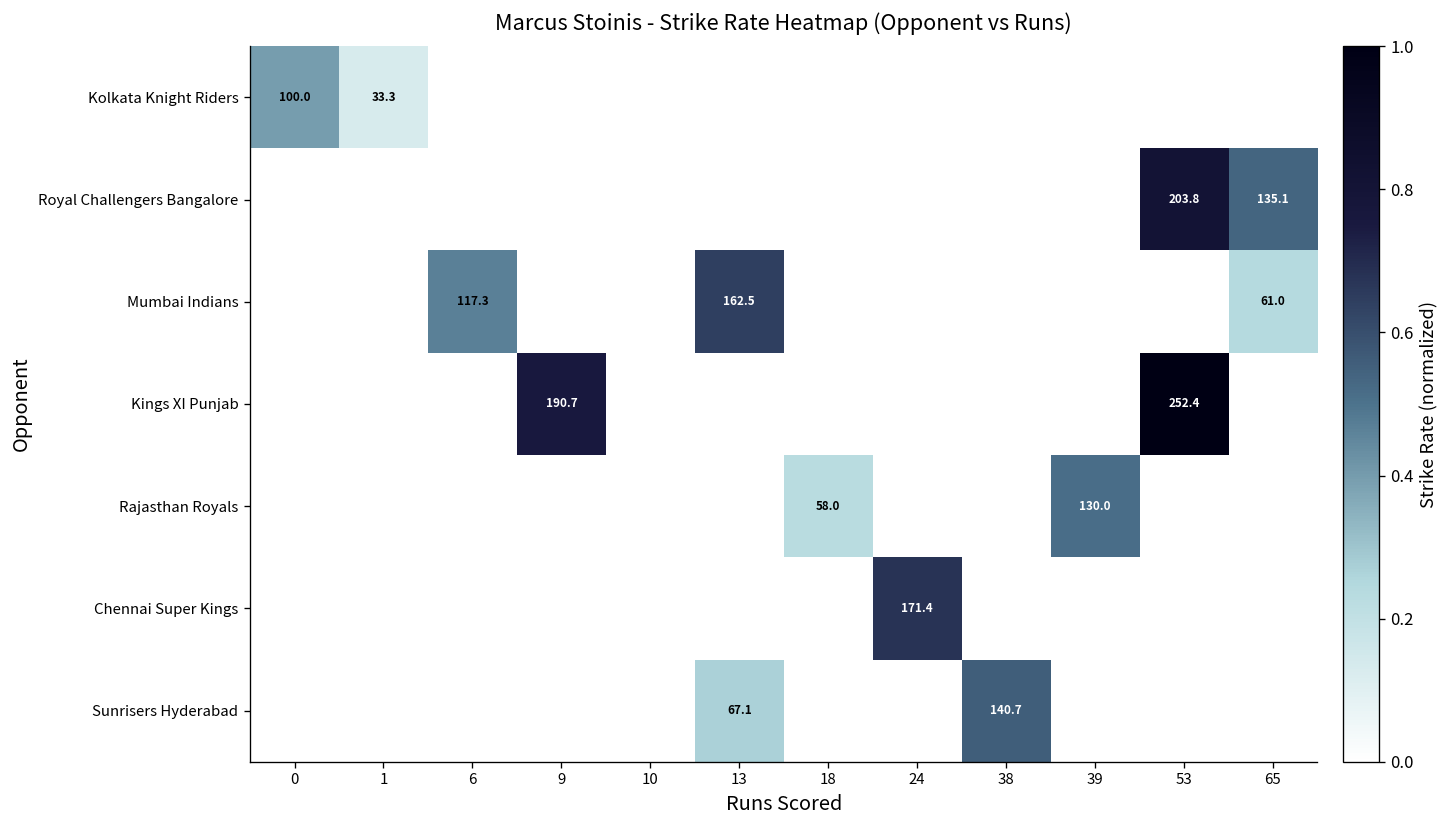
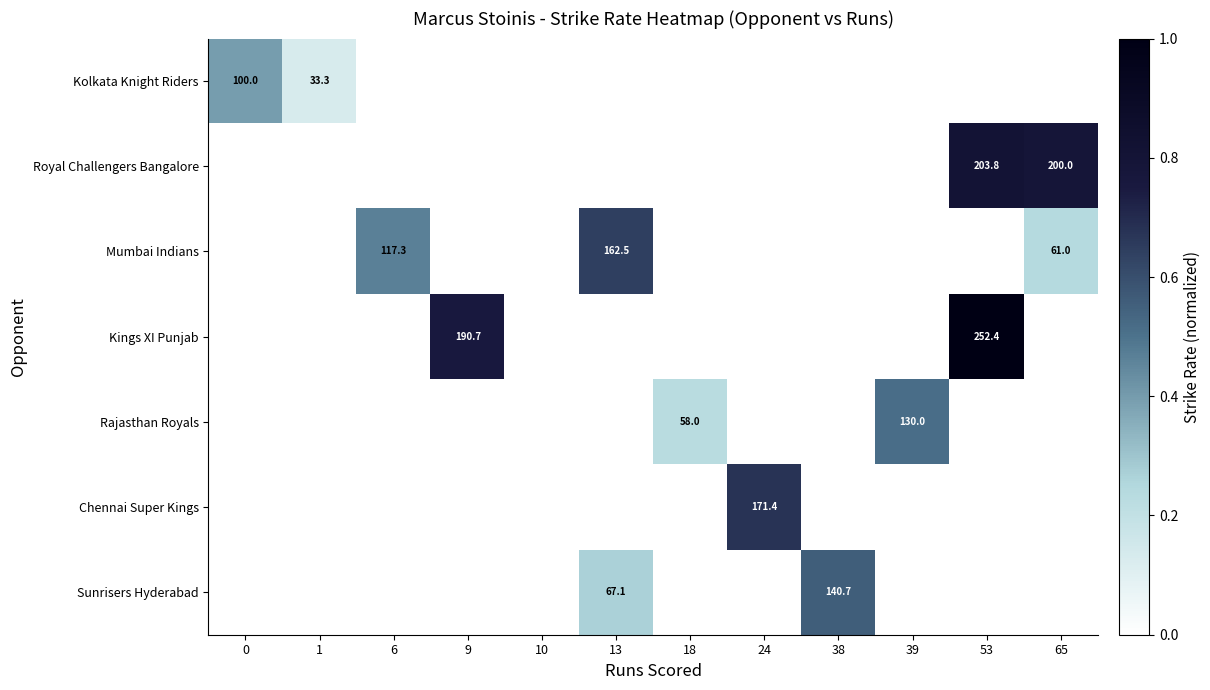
  {
    "Kolkata Knight Riders": {
      "0": 100.0,
      "1": 33.3
    },
    "Royal Challengers Bangalore": {
      "53": 203.8,
-     "65": 135.1
+     "65": 200.0
    },
    "Mumbai Indians": {
      "6": 117.3,
      "13": 162.5,
      "65": 61.0
    },
    "Kings XI Punjab": {
      "9": 190.7,
      "53": 252.4
    },
    "Rajasthan Royals": {
      "18": 58.0,
      "39": 130.0
    },
    "Chennai Super Kings": {
      "24": 171.4
    },
    "Sunrisers Hyderabad": {
      "13": 67.1,
      "38": 140.7
    }
  }
